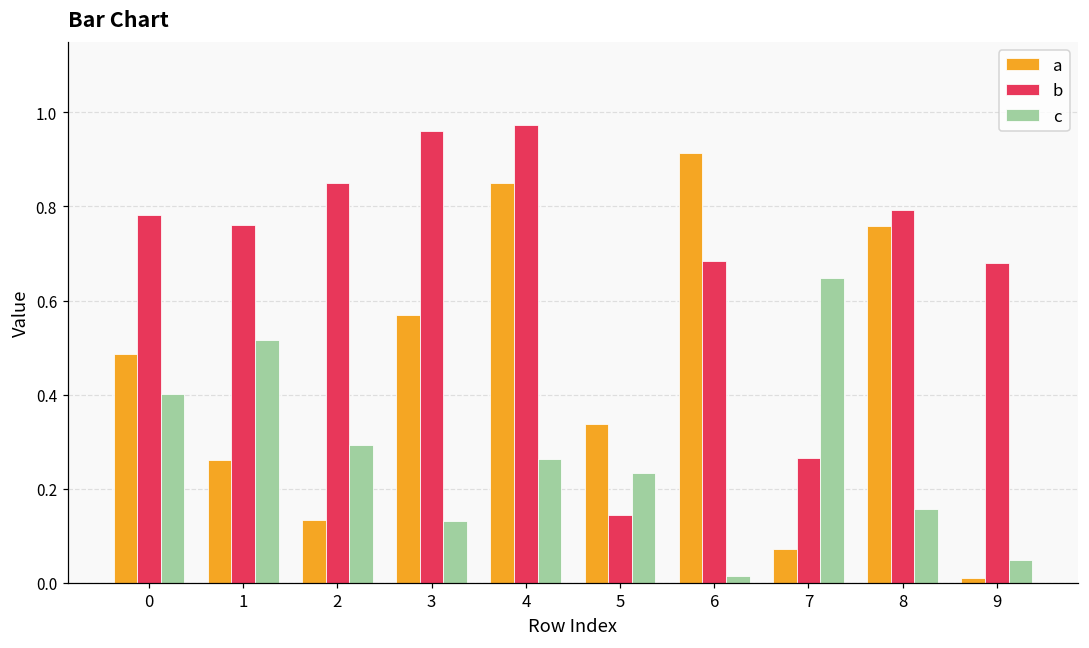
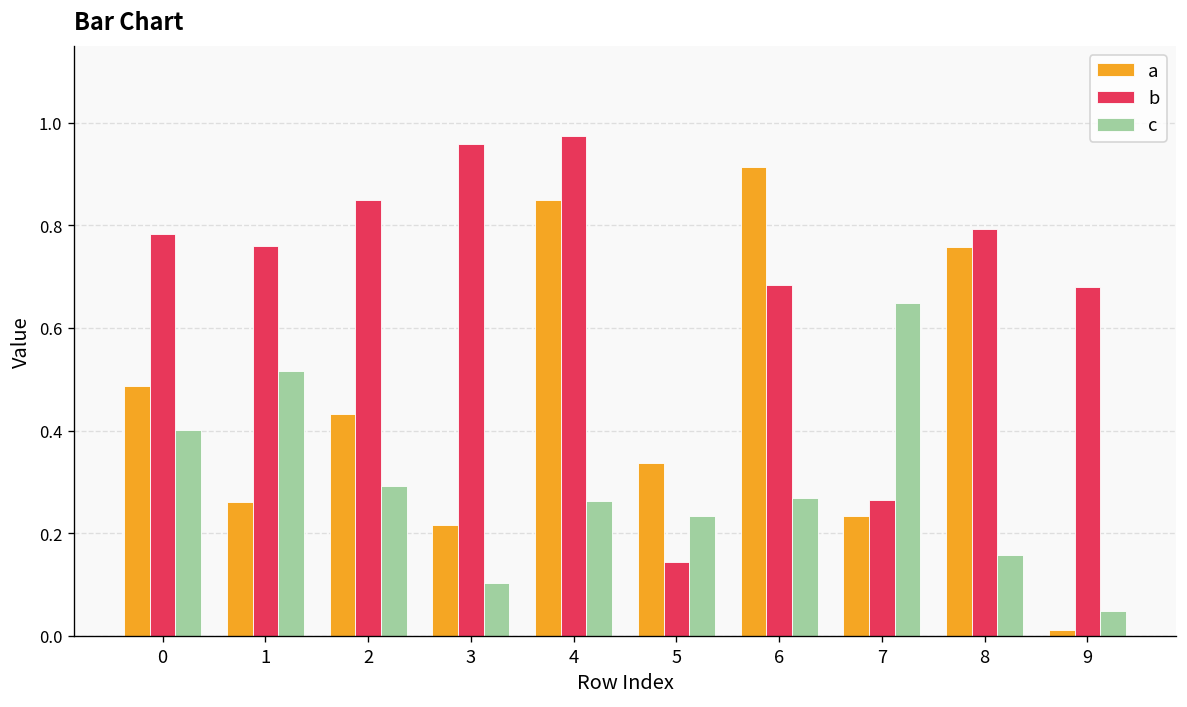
  {
    "a": {
      "0": 0.49,
      "1": 0.26,
-     "2": 0.13,
-     "3": 0.57,
+     "2": 0.43,
+     "3": 0.22,
      "4": 0.85,
      "5": 0.34,
      "6": 0.91,
-     "7": 0.07,
+     "7": 0.23,
      "8": 0.76,
      "9": 0.01
    },
    "b": {
      "0": 0.78,
      "1": 0.76,
      "2": 0.85,
      "3": 0.96,
      "4": 0.97,
      "5": 0.14,
      "6": 0.68,
      "7": 0.26,
      "8": 0.79,
      "9": 0.68
    },
    "c": {
      "0": 0.40,
      "1": 0.52,
      "2": 0.29,
-     "3": 0.13,
+     "3": 0.10,
      "4": 0.26,
      "5": 0.23,
-     "6": 0.02,
+     "6": 0.27,
      "7": 0.65,
      "8": 0.16,
      "9": 0.05
    }
  }
